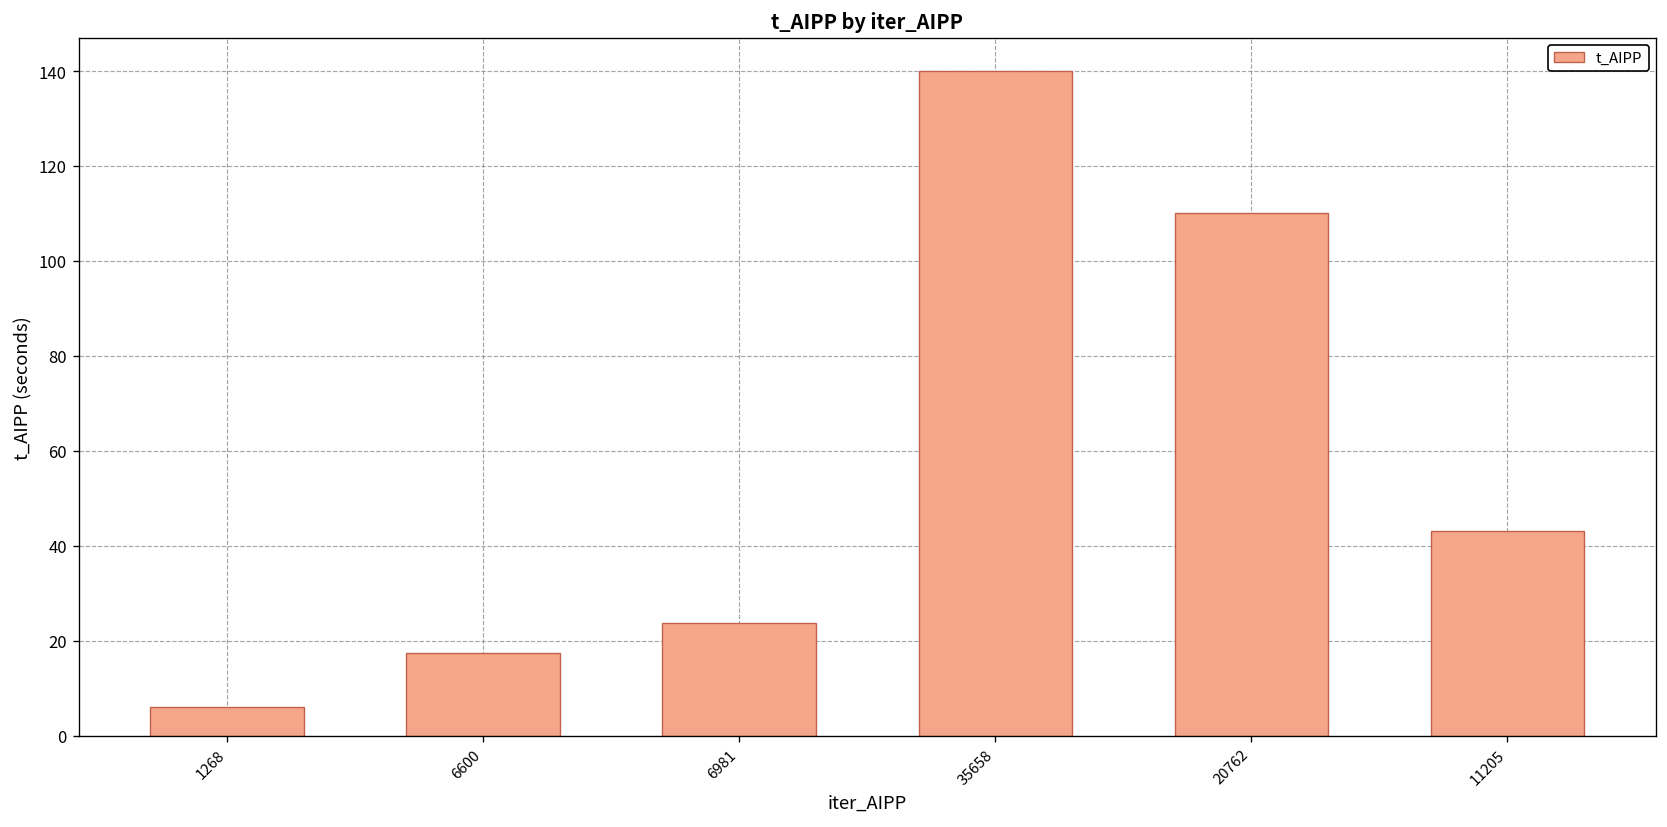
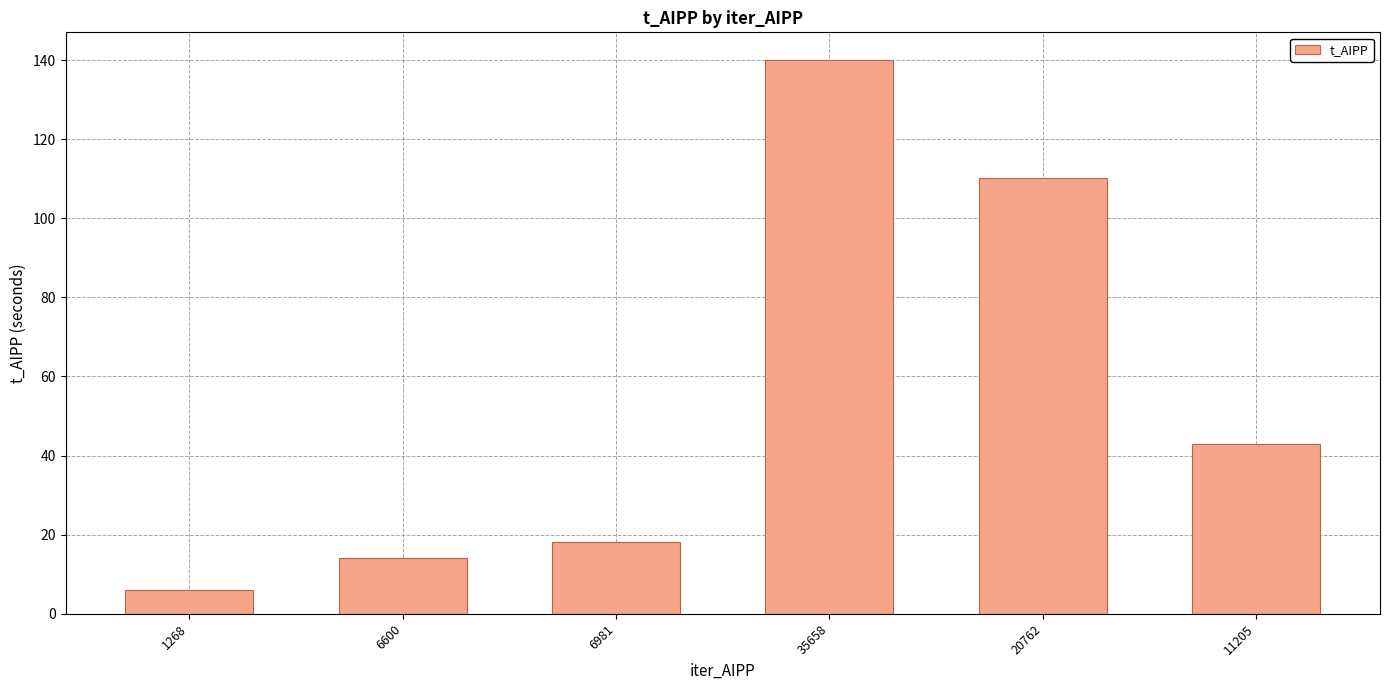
  {
    "1268": 6,
-   "6600": 17,
-   "6981": 24,
+   "6600": 14,
+   "6981": 18,
    "35658": 140,
    "20762": 110,
    "11205": 43
  }
